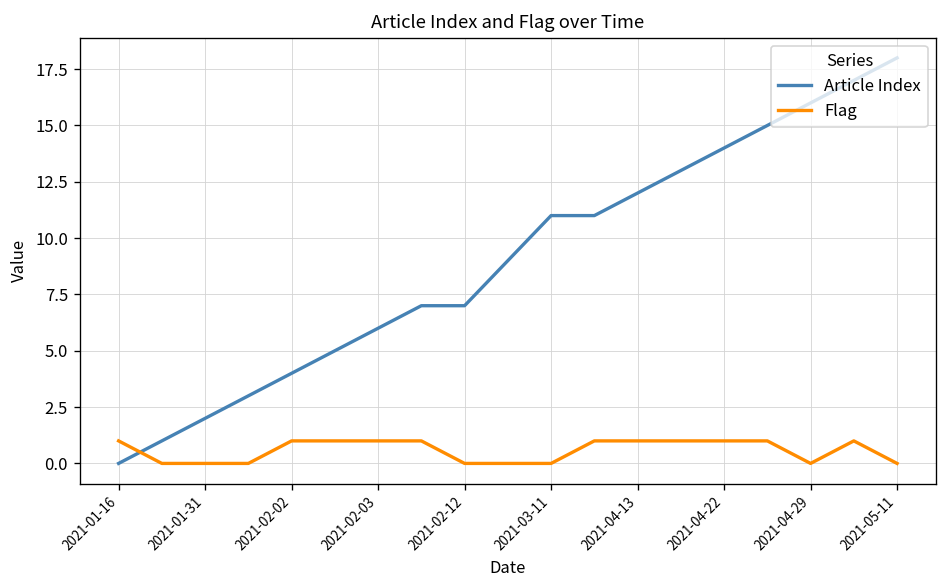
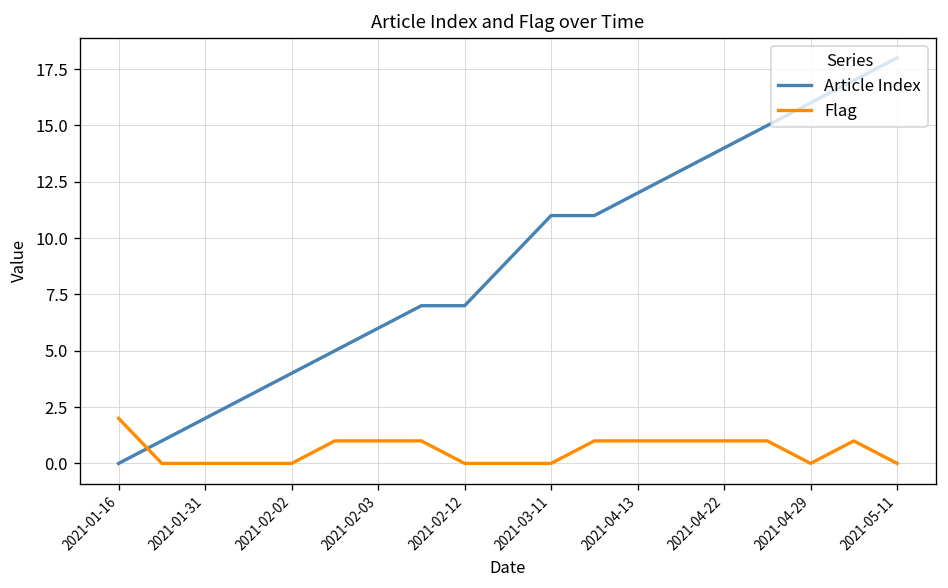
  {
    "Article Index": {
      "2021-01-16": 0,
      "2021-02-02": 4,
      "2021-02-12": 7,
      "2021-03-11": 11
    },
    "Flag": {
-     "2021-01-16": 1,
-     "2021-02-02": 1,
+     "2021-01-16": 2,
+     "2021-02-02": 0,
      "2021-02-12": 0,
      "2021-03-11": 0,
      "2021-04-29": 0,
      "2021-05-11": 0
    }
  }
